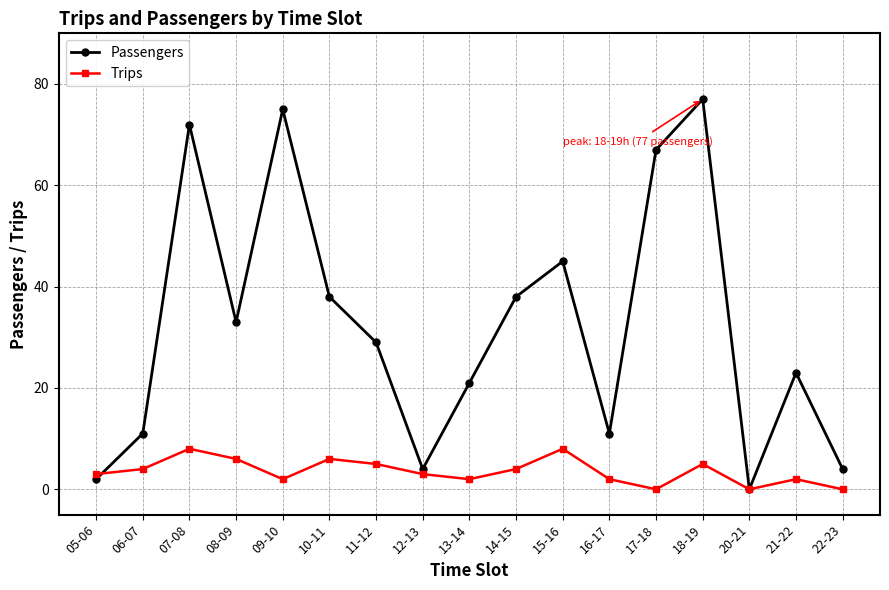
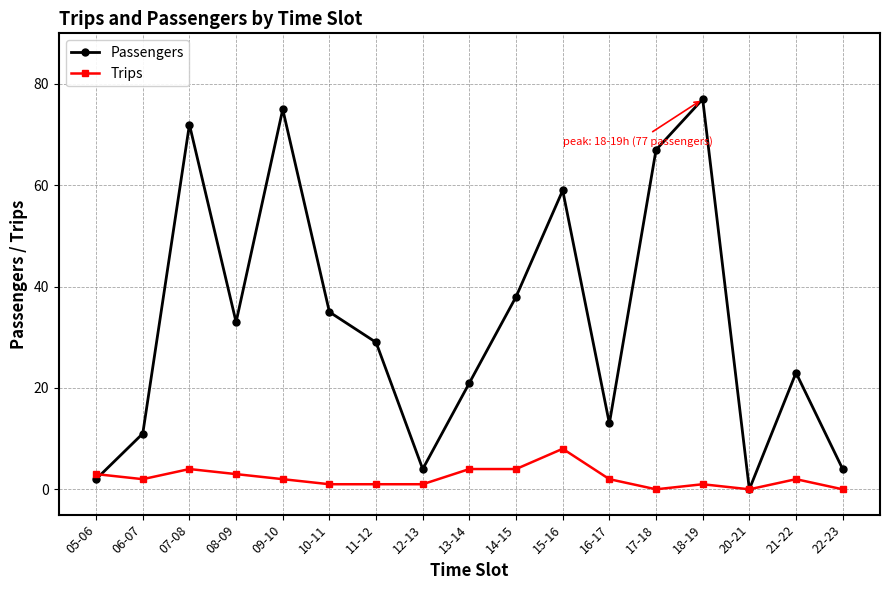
  {
    "Passengers": {
      "05-06": 2,
      "06-07": 11,
      "07-08": 72,
      "08-09": 33,
      "09-10": 75,
-     "10-11": 38,
+     "10-11": 35,
      "11-12": 29,
      "12-13": 4,
      "13-14": 21,
      "14-15": 38,
-     "15-16": 45,
-     "16-17": 11,
+     "15-16": 59,
+     "16-17": 13,
      "21-22": 23,
      "22-23": 4
    },
    "Trips": {
      "05-06": 3,
-     "06-07": 4,
-     "07-08": 8,
-     "08-09": 6,
+     "06-07": 2,
+     "07-08": 4,
+     "08-09": 3,
      "09-10": 2,
-     "10-11": 6,
-     "11-12": 5,
-     "12-13": 3,
-     "13-14": 2,
+     "10-11": 1,
+     "11-12": 1,
+     "12-13": 1,
+     "13-14": 4,
      "14-15": 4,
      "15-16": 8,
      "16-17": 2,
      "17-18": 0,
-     "18-19": 5,
+     "18-19": 1,
      "21-22": 2,
      "22-23": 0
    }
  }
